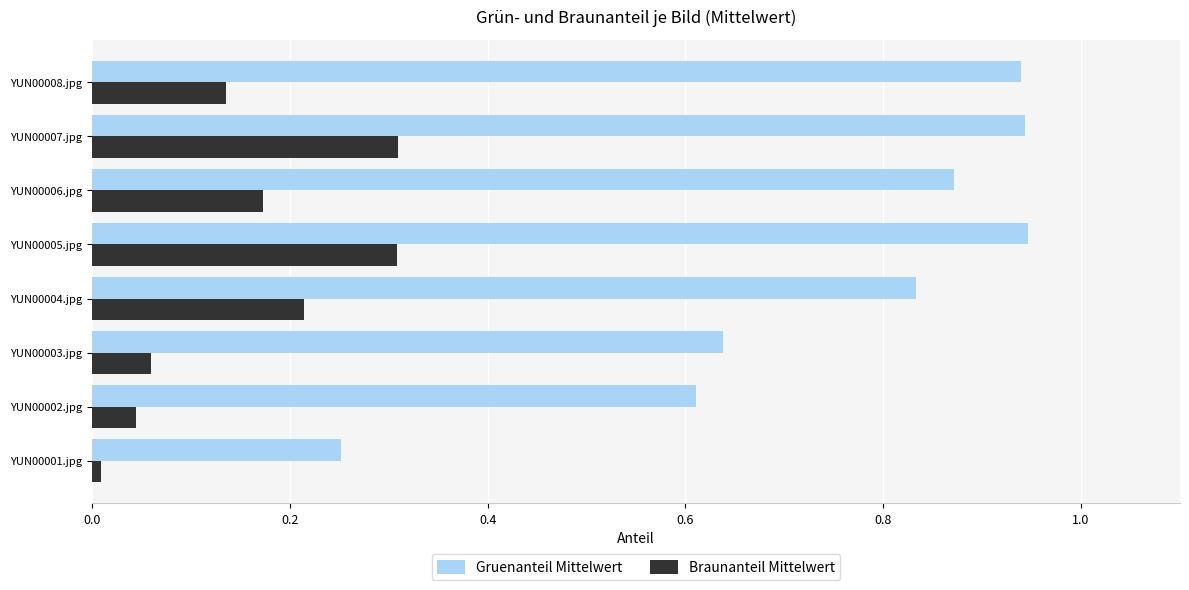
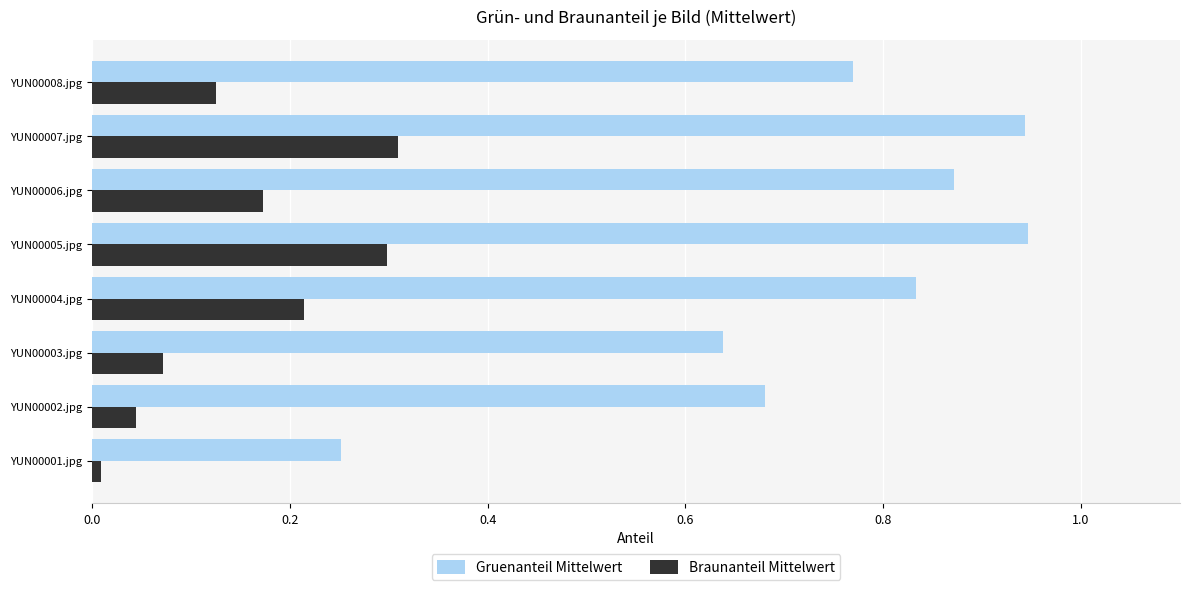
  {
    "Gruenanteil Mittelwert": {
-     "YUN00008.jpg": 0.94,
+     "YUN00008.jpg": 0.77,
      "YUN00007.jpg": 0.94,
      "YUN00006.jpg": 0.87,
      "YUN00005.jpg": 0.95,
      "YUN00004.jpg": 0.83,
      "YUN00003.jpg": 0.64,
-     "YUN00002.jpg": 0.61,
+     "YUN00002.jpg": 0.68,
      "YUN00001.jpg": 0.25
    },
    "Braunanteil Mittelwert": {
-     "YUN00008.jpg": 0.14,
+     "YUN00008.jpg": 0.12,
      "YUN00007.jpg": 0.31,
      "YUN00006.jpg": 0.17,
-     "YUN00005.jpg": 0.31,
+     "YUN00005.jpg": 0.30,
      "YUN00004.jpg": 0.21,
-     "YUN00003.jpg": 0.06,
+     "YUN00003.jpg": 0.07,
      "YUN00002.jpg": 0.04,
      "YUN00001.jpg": 0.01
    }
  }
